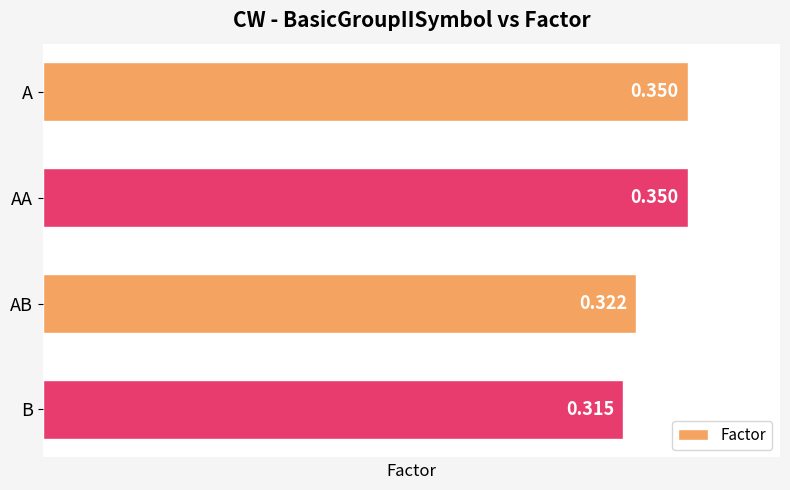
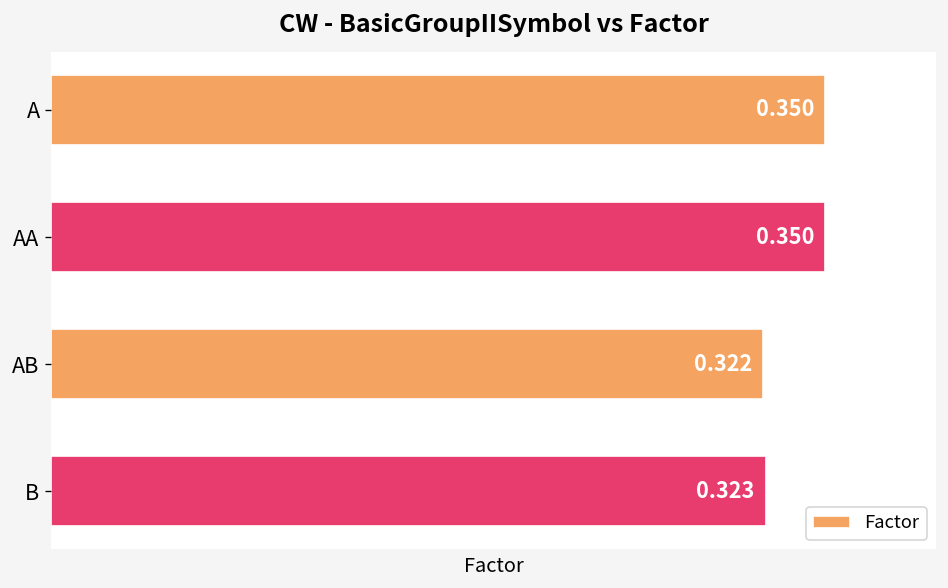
  {
    "A": 0.350,
    "AA": 0.350,
    "AB": 0.322,
-   "B": 0.315
+   "B": 0.323
  }
